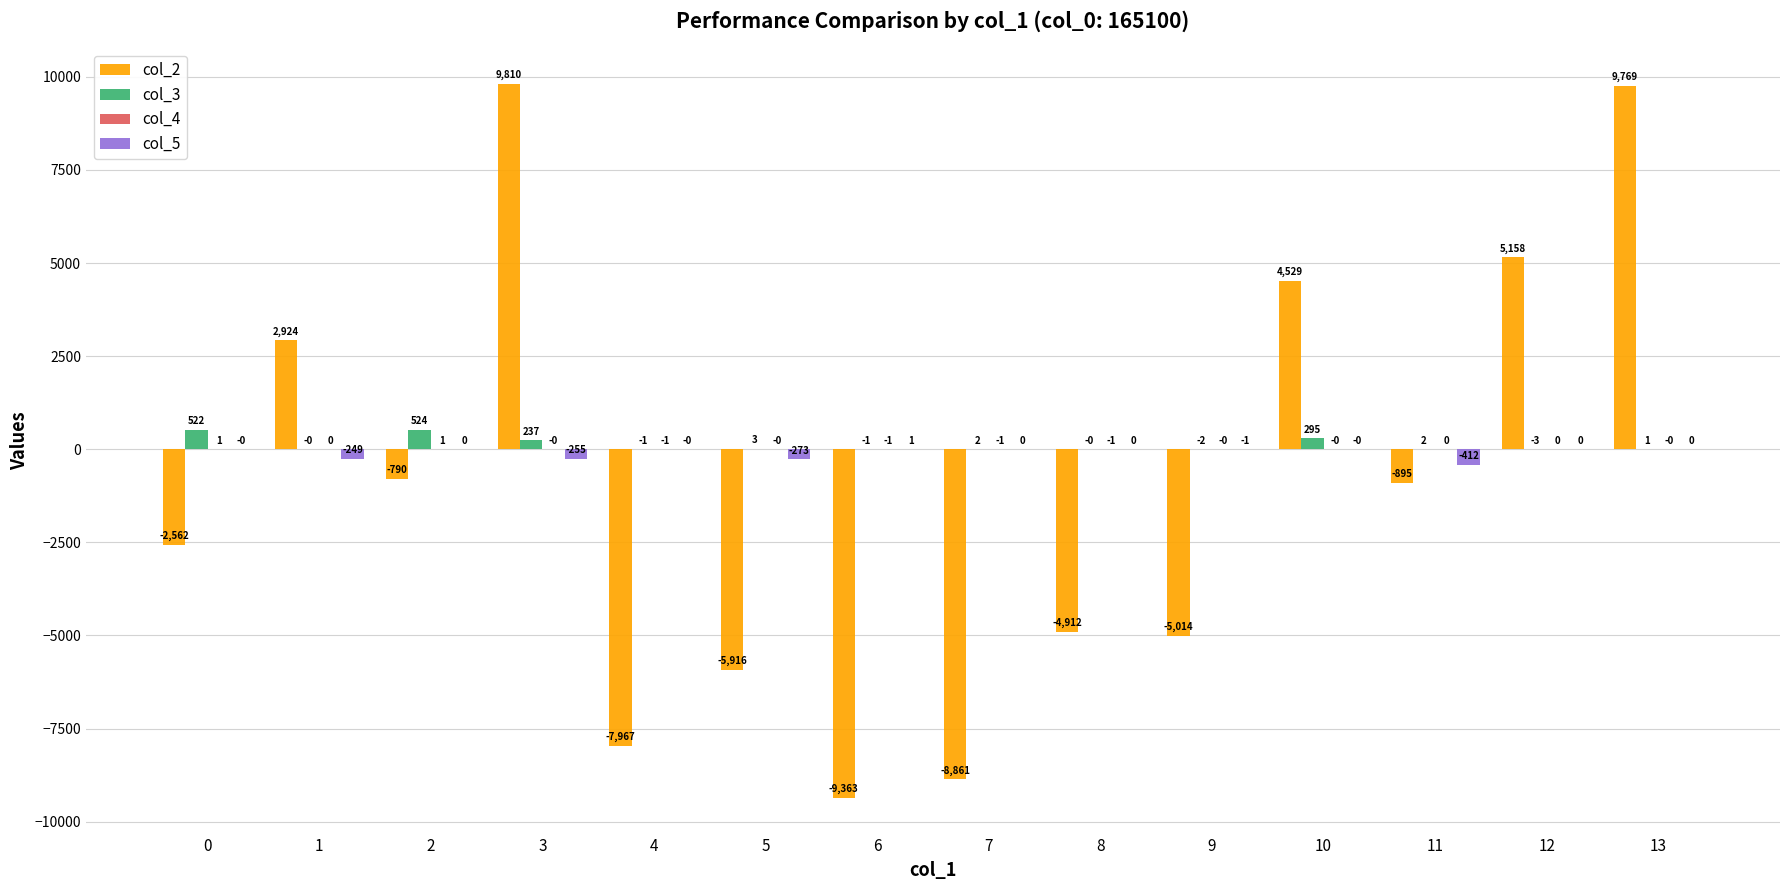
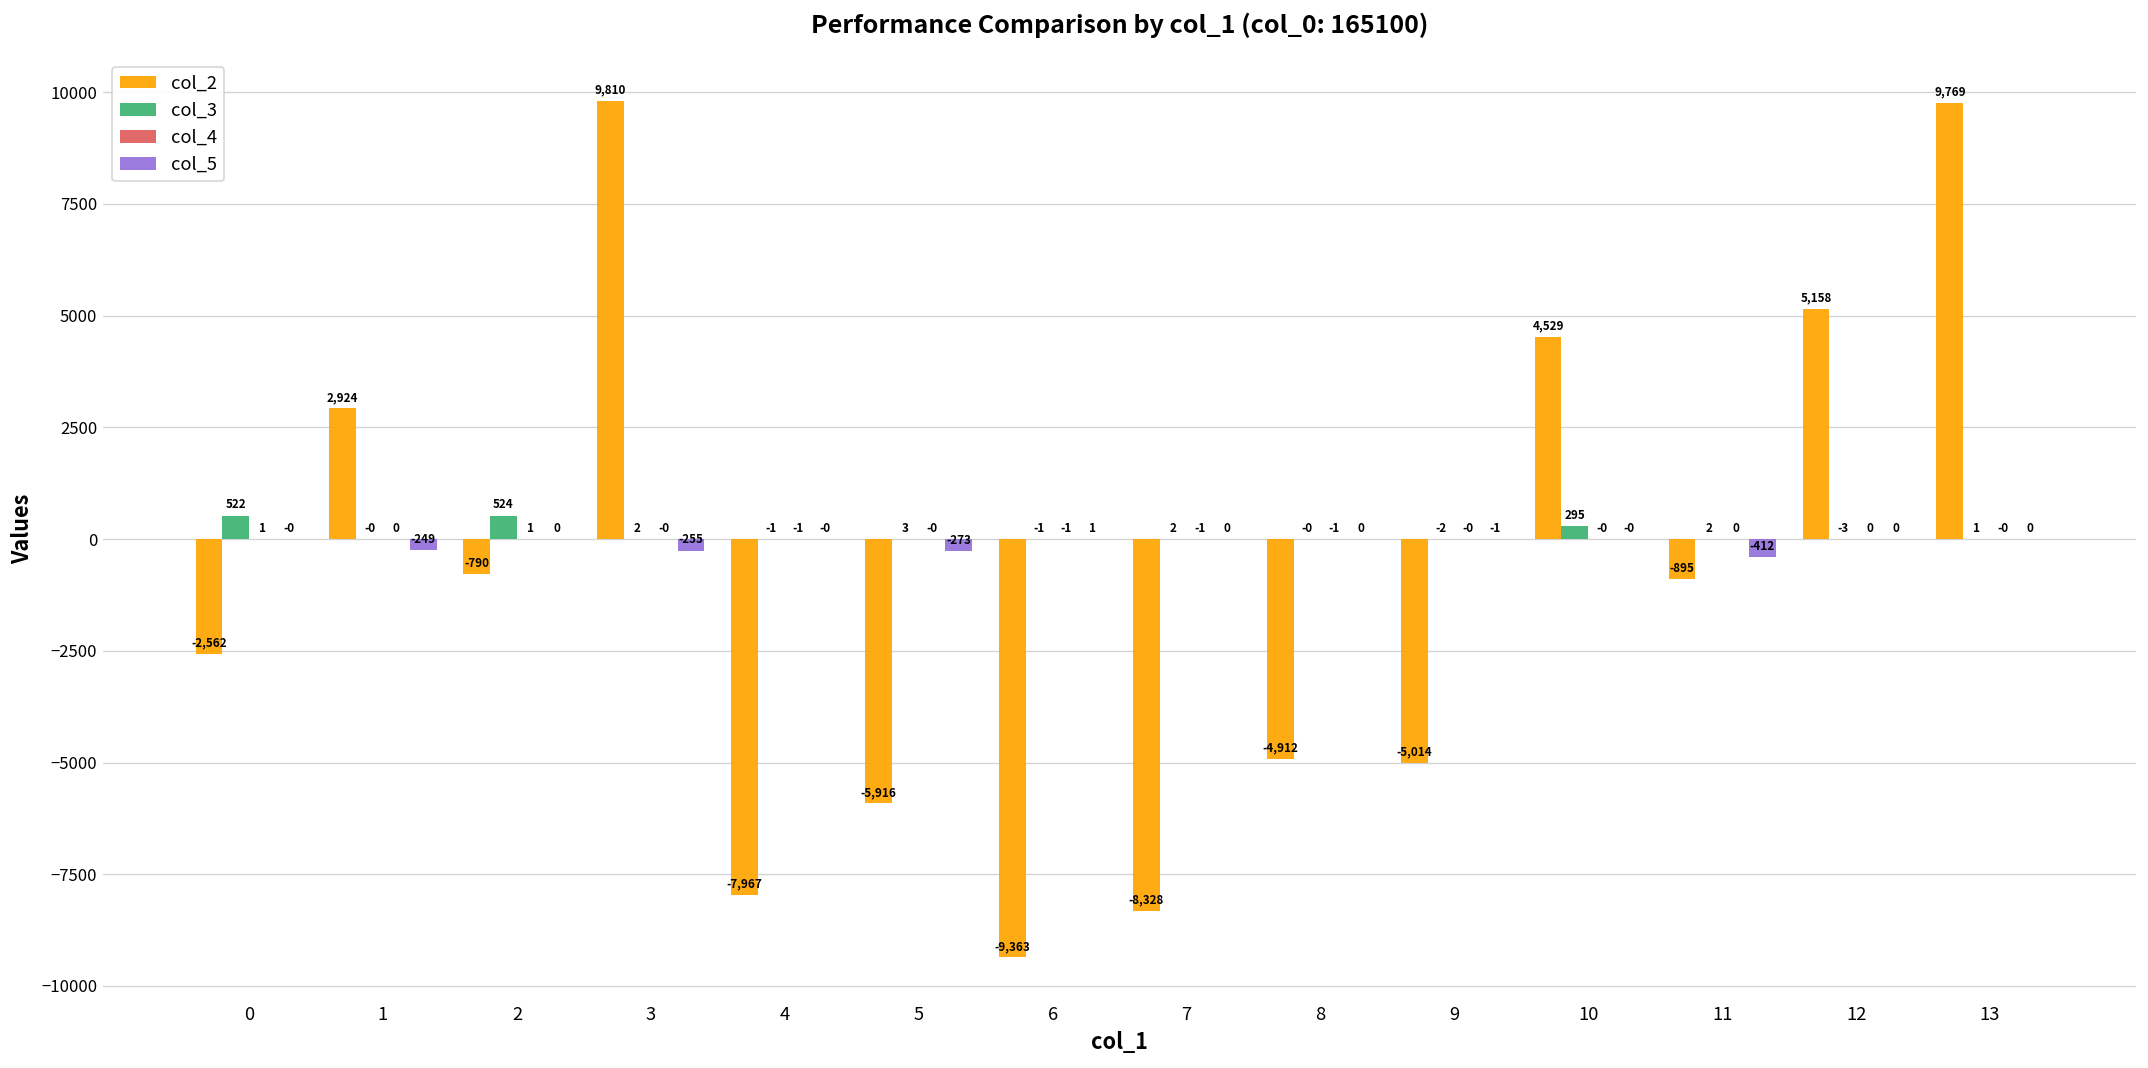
  {
    "col_2": {
      "0": "-2,562",
      "1": "2,924",
      "2": "-790",
      "3": "9,810",
      "4": "-7,967",
      "5": "-5,916",
      "6": "-9,363",
-     "7": "-8,861",
+     "7": "-8,328",
      "8": "-4,912",
      "9": "-5,014",
      "10": "4,529",
      "11": "-895",
      "12": "5,158",
      "13": "9,769"
    },
    "col_3": {
      "0": "522",
      "1": "-0",
      "2": "524",
-     "3": "237",
+     "3": "2",
      "4": "-1",
      "5": "3",
      "6": "-1",
      "7": "2",
      "8": "-0",
      "9": "-2",
      "10": "295",
      "11": "2",
      "12": "-3",
      "13": "1"
    },
    "col_4": {
      "0": "1",
      "1": "0",
      "2": "1",
      "3": "-0",
      "4": "-1",
      "5": "-0",
      "6": "-1",
      "7": "-1",
      "8": "-1",
      "9": "-0",
      "10": "-0",
      "11": "0",
      "12": "0",
      "13": "-0"
    },
    "col_5": {
      "0": "-0",
      "1": "-249",
      "2": "0",
      "3": "-255",
      "4": "-0",
      "5": "-273",
      "6": "1",
      "7": "0",
      "8": "0",
      "9": "-1",
      "10": "-0",
      "11": "-412",
      "12": "0",
      "13": "0"
    }
  }
